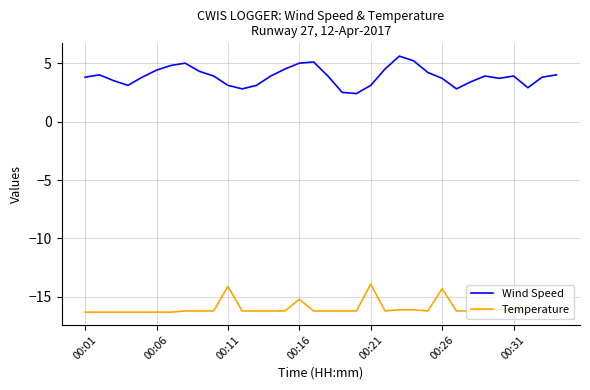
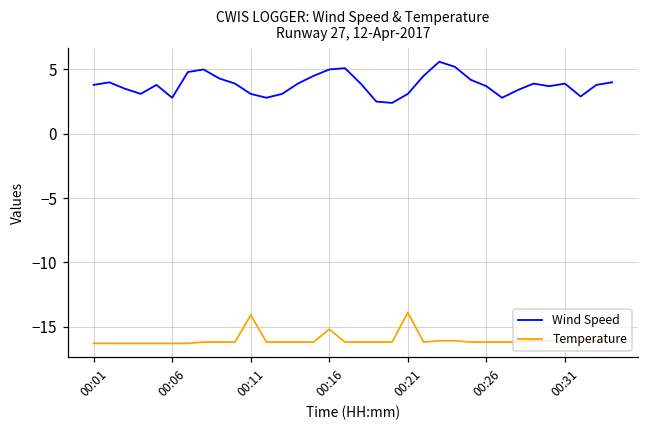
  {
    "Wind Speed": {
      "00:01": 3.8,
-     "00:06": 4.4,
+     "00:06": 2.8,
      "00:11": 3.1,
      "00:16": 5.0,
      "00:21": 3.1,
      "00:26": 3.7,
      "00:31": 3.9
    },
    "Temperature": {
      "00:01": -16.3,
      "00:06": -16.3,
      "00:11": -14.1,
      "00:16": -15.2,
      "00:21": -13.9,
-     "00:26": -14.3
+     "00:26": -16.2
    }
  }
